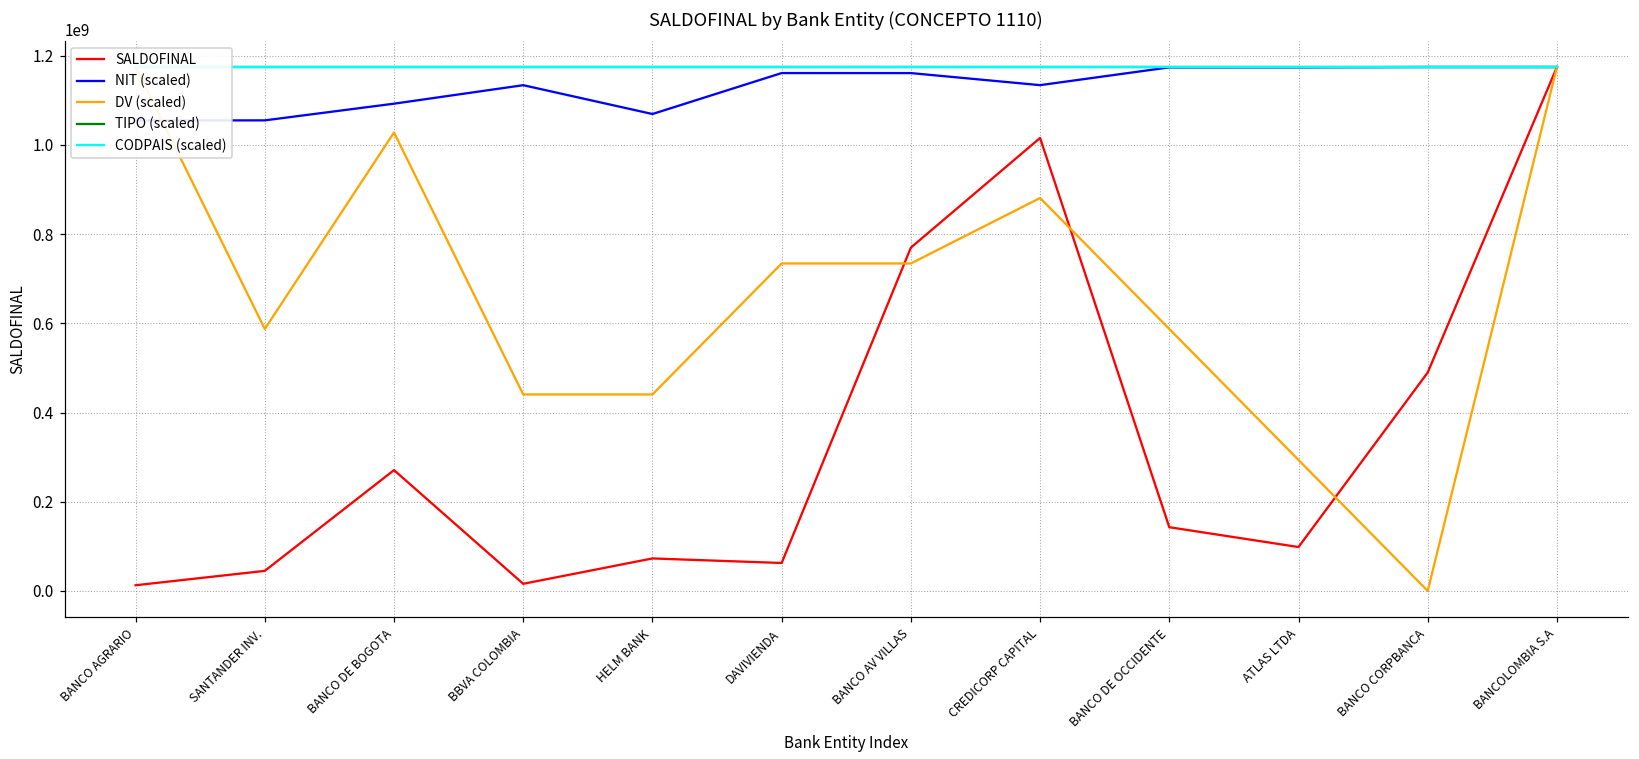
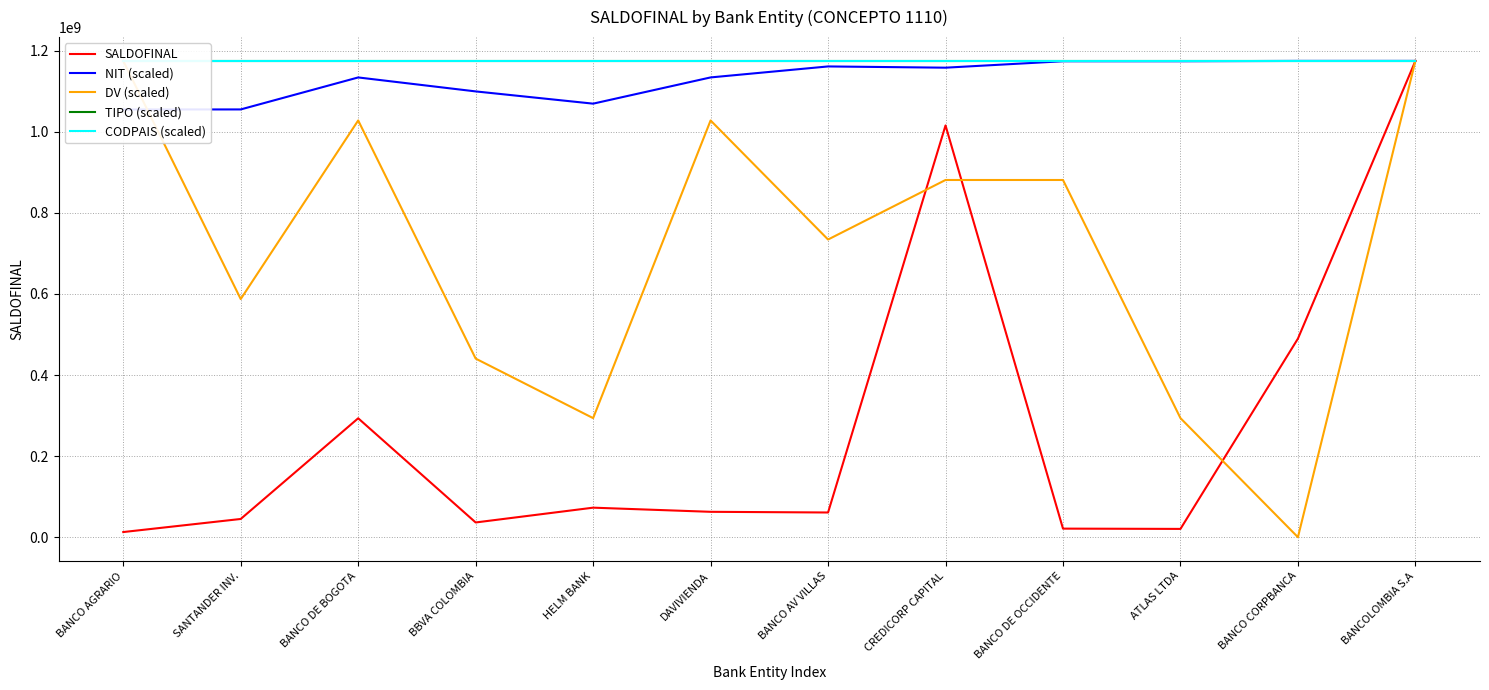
  {
    "SALDOFINAL": {
      "BANCO AGRARIO": 10000000,
      "SANTANDER INV.": 40000000,
-     "BANCO DE BOGOTA": 270000000,
-     "BBVA COLOMBIA": 20000000,
+     "BANCO DE BOGOTA": 290000000,
+     "BBVA COLOMBIA": 40000000,
      "HELM BANK": 70000000,
      "DAVIVIENDA": 60000000,
-     "BANCO AV VILLAS": 770000000,
+     "BANCO AV VILLAS": 60000000,
      "CREDICORP CAPITAL": 1020000000,
-     "BANCO DE OCCIDENTE": 140000000,
-     "ATLAS LTDA": 100000000,
+     "BANCO DE OCCIDENTE": 20000000,
+     "ATLAS LTDA": 20000000,
      "BANCO CORPBANCA": 490000000
    },
    "NIT (scaled)": {
      "SANTANDER INV.": 1060000000,
-     "BANCO DE BOGOTA": 1090000000,
-     "BBVA COLOMBIA": 1130000000,
+     "BANCO DE BOGOTA": 1130000000,
+     "BBVA COLOMBIA": 1100000000,
      "HELM BANK": 1070000000,
-     "DAVIVIENDA": 1160000000,
+     "DAVIVIENDA": 1130000000,
      "BANCO AV VILLAS": 1160000000,
-     "CREDICORP CAPITAL": 1130000000
+     "CREDICORP CAPITAL": 1160000000
    },
    "DV (scaled)": {
      "SANTANDER INV.": 590000000,
      "BANCO DE BOGOTA": 1030000000,
      "BBVA COLOMBIA": 440000000,
-     "HELM BANK": 440000000,
-     "DAVIVIENDA": 730000000,
+     "HELM BANK": 290000000,
+     "DAVIVIENDA": 1030000000,
      "BANCO AV VILLAS": 730000000,
      "CREDICORP CAPITAL": 880000000,
-     "BANCO DE OCCIDENTE": 590000000,
+     "BANCO DE OCCIDENTE": 880000000,
      "ATLAS LTDA": 290000000,
      "BANCO CORPBANCA": 0
    },
    "CODPAIS (scaled)": {
      "SANTANDER INV.": 1170000000,
      "BANCO DE BOGOTA": 1170000000,
      "BBVA COLOMBIA": 1170000000,
      "HELM BANK": 1170000000,
      "DAVIVIENDA": 1170000000,
      "BANCO AV VILLAS": 1170000000,
      "CREDICORP CAPITAL": 1170000000
    }
  }
